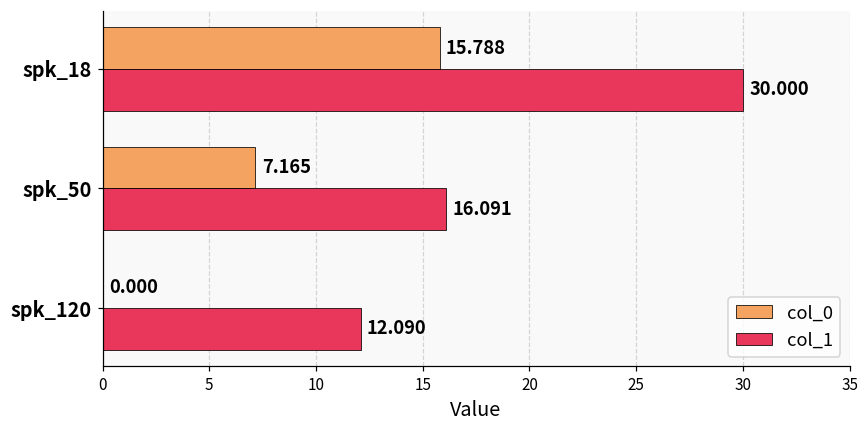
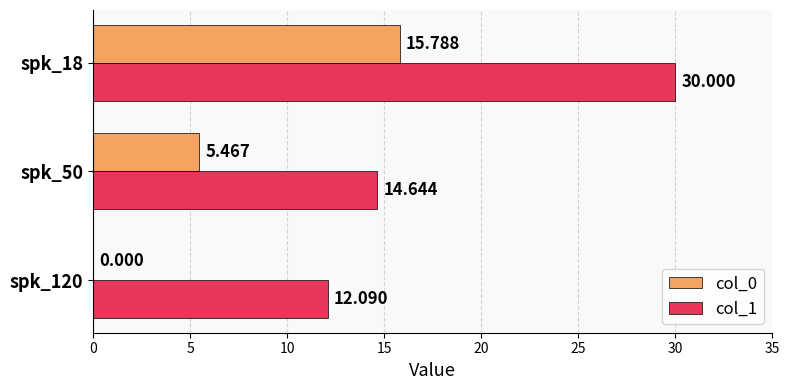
  {
    "col_0": {
      "spk_18": 15.788,
-     "spk_50": 7.165,
+     "spk_50": 5.467,
      "spk_120": 0.000
    },
    "col_1": {
      "spk_18": 30.000,
-     "spk_50": 16.091,
+     "spk_50": 14.644,
      "spk_120": 12.090
    }
  }
